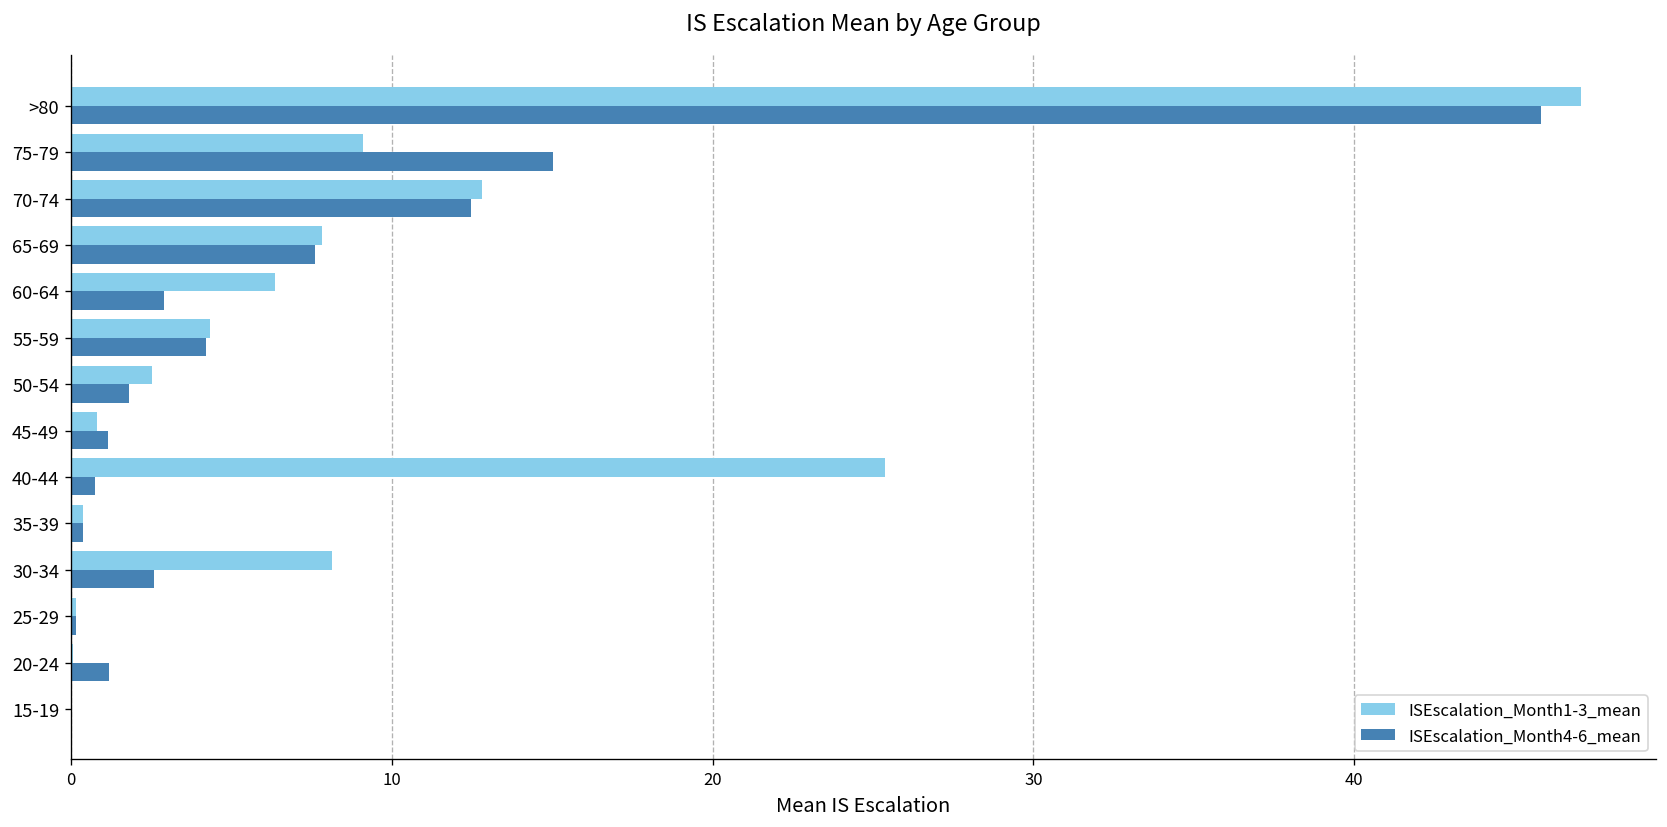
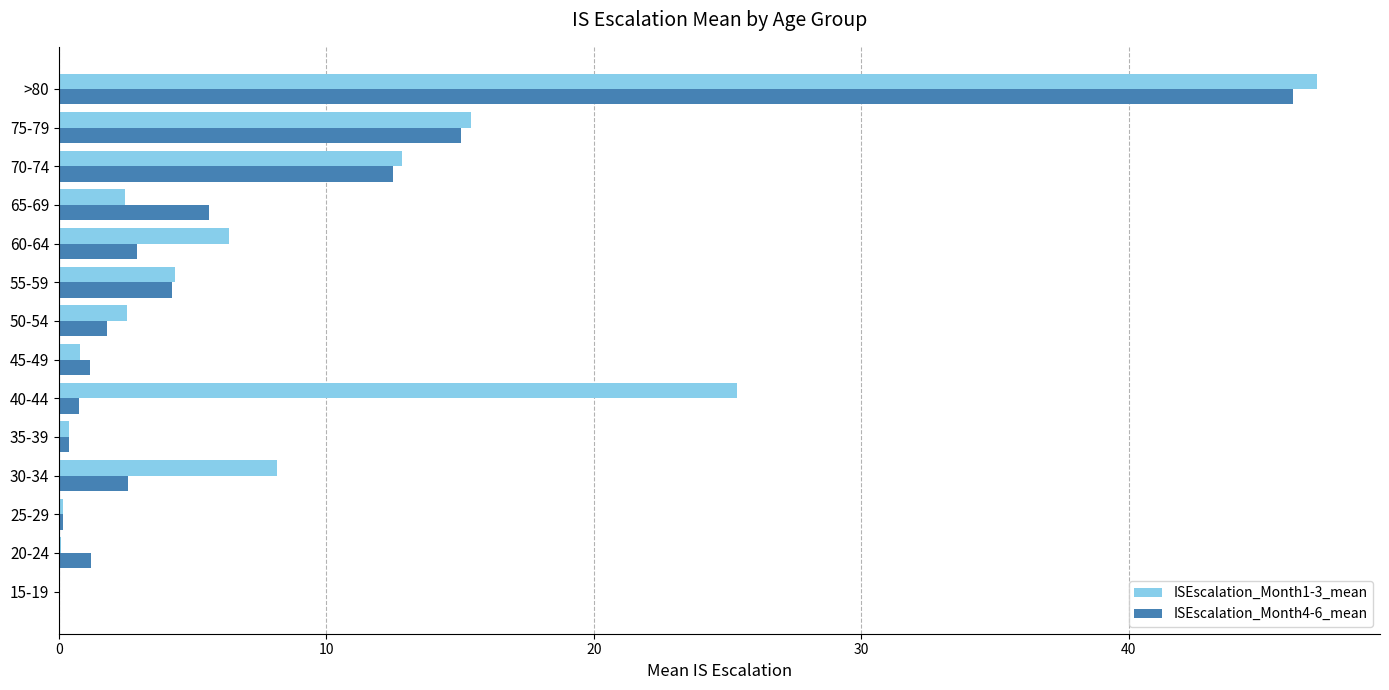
  {
    "ISEscalation_Month1-3_mean": {
      ">80": 47.1,
-     "75-79": 9.1,
+     "75-79": 15.4,
      "70-74": 12.8,
-     "65-69": 7.8,
+     "65-69": 2.5,
      "60-64": 6.4,
      "55-59": 4.3,
      "50-54": 2.5,
      "45-49": 0.8,
      "40-44": 25.4,
      "35-39": 0.4,
      "30-34": 8.2,
      "25-29": 0.2
    },
    "ISEscalation_Month4-6_mean": {
-     ">80": 45.8,
+     ">80": 46.2,
      "75-79": 15.0,
      "70-74": 12.5,
-     "65-69": 7.6,
+     "65-69": 5.6,
      "60-64": 2.9,
      "55-59": 4.2,
      "50-54": 1.8,
      "45-49": 1.2,
      "40-44": 0.8,
      "35-39": 0.4,
      "30-34": 2.6,
      "25-29": 0.2,
      "20-24": 1.2
    }
  }
